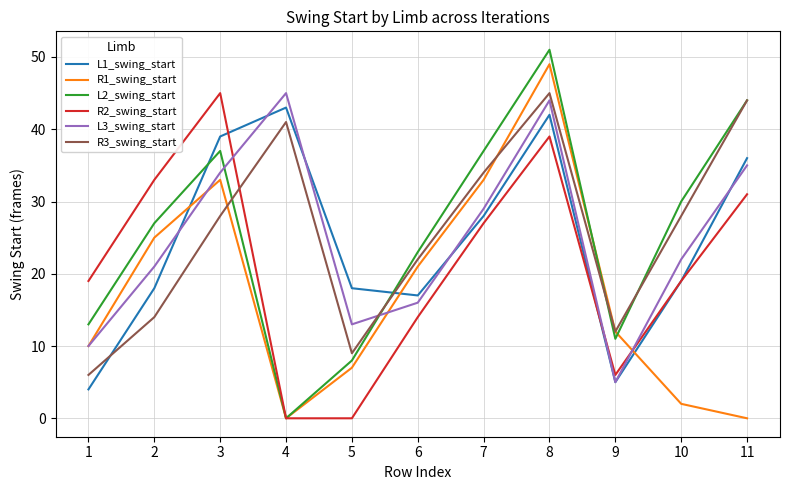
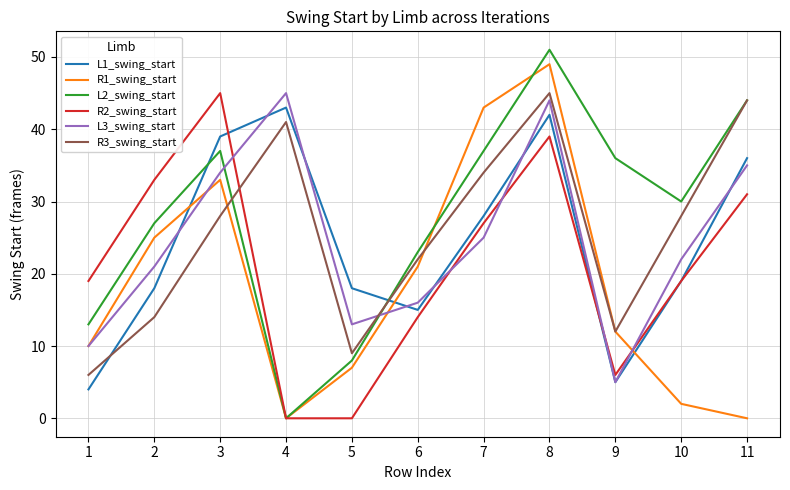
  {
    "L1_swing_start": {
      "1": 4,
      "2": 18,
      "3": 39,
      "4": 43,
      "5": 18,
-     "6": 17,
+     "6": 15,
      "7": 28,
      "8": 42,
      "11": 36
    },
    "R1_swing_start": {
      "2": 25,
      "3": 33,
      "5": 7,
      "6": 21,
-     "7": 33,
+     "7": 43,
      "8": 49,
      "10": 2,
      "11": 0
    },
    "L2_swing_start": {
      "1": 13,
      "2": 27,
      "3": 37,
      "5": 8,
      "6": 23,
      "7": 37,
      "8": 51,
-     "9": 11,
+     "9": 36,
      "10": 30
    },
    "R2_swing_start": {
      "1": 19,
      "2": 33,
      "3": 45,
      "5": 0,
      "6": 14,
      "7": 27,
      "8": 39,
      "9": 6,
      "11": 31
    },
    "L3_swing_start": {
      "2": 21,
      "3": 34,
      "4": 45,
      "5": 13,
      "6": 16,
-     "7": 29,
+     "7": 25,
      "8": 44,
      "10": 22,
      "11": 35
    },
    "R3_swing_start": {
      "1": 6,
      "2": 14,
      "3": 28,
      "4": 41,
      "5": 9,
      "6": 22,
      "7": 34,
      "8": 45,
      "10": 28
    }
  }
